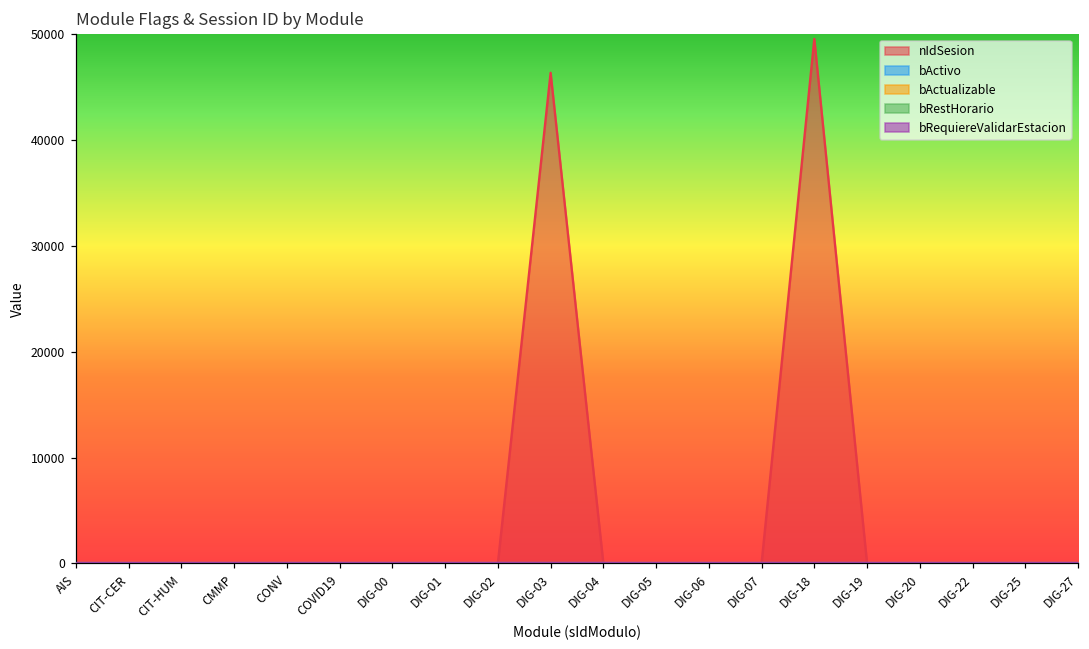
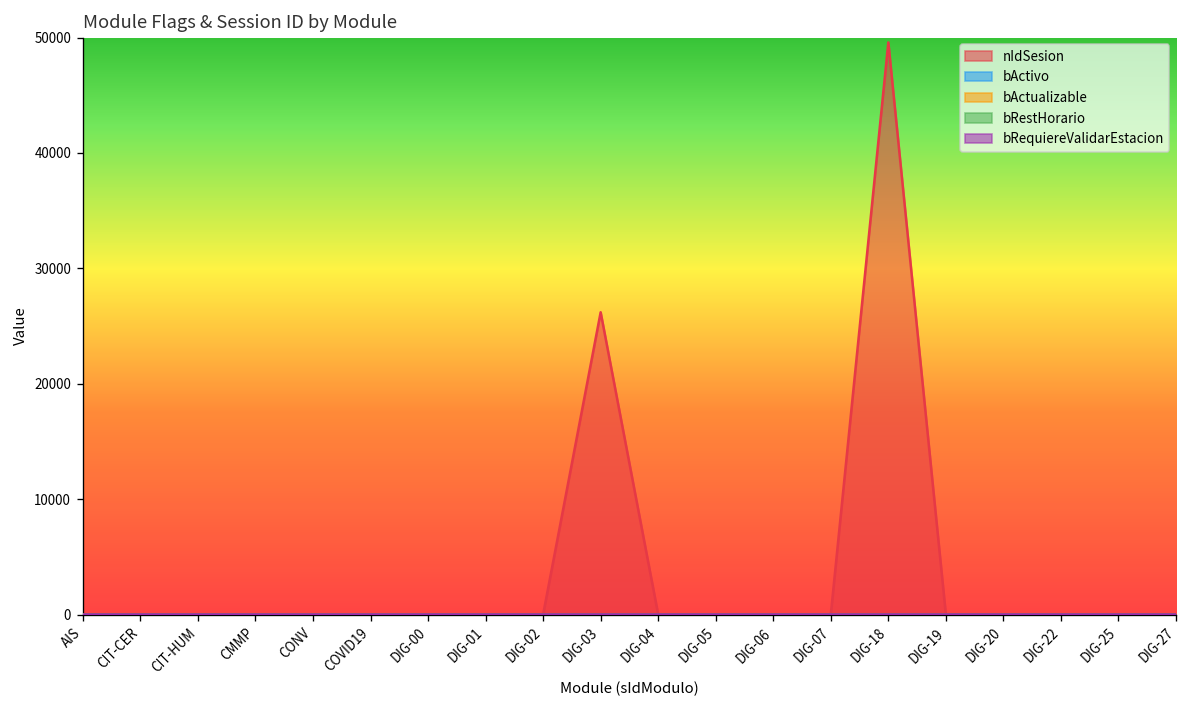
  {
    "nIdSesion": {
-     "DIG-03": 46000,
+     "DIG-03": 26000,
      "DIG-18": 50000
    },
    "bRequiereValidarEstacion": {
      "DIG-03": 0,
      "DIG-18": 0
    }
  }
